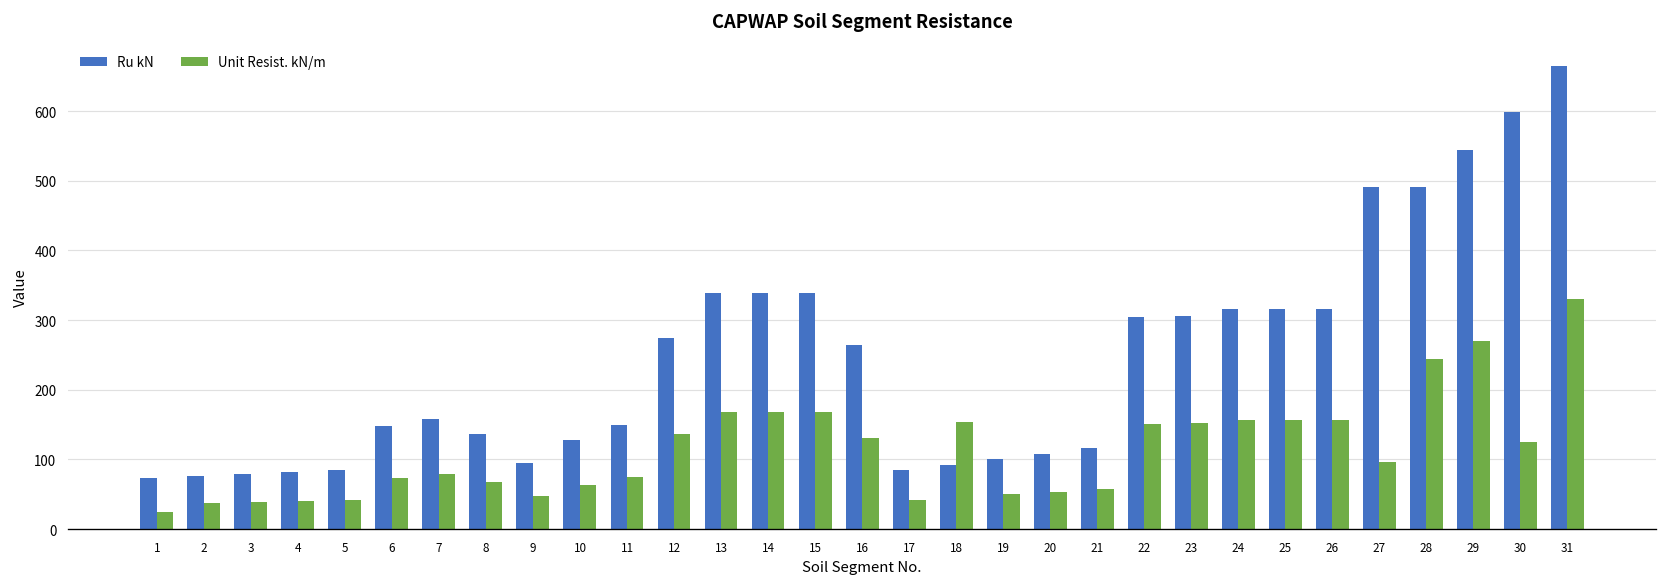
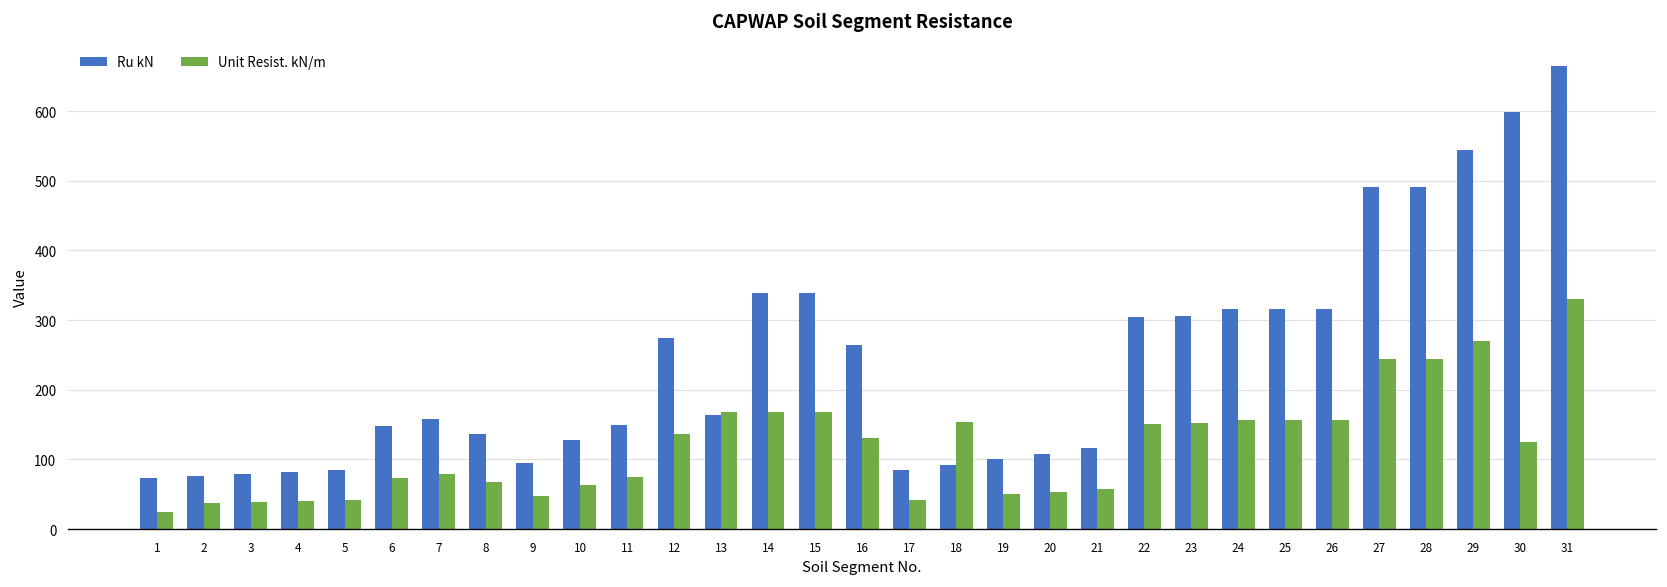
  {
    "Ru kN": {
      "1": 70,
      "2": 80,
      "3": 80,
      "4": 80,
      "5": 80,
      "6": 150,
      "7": 160,
      "8": 140,
      "9": 90,
      "10": 130,
      "11": 150,
      "12": 270,
-     "13": 340,
+     "13": 160,
      "14": 340,
      "15": 340,
      "16": 260,
      "17": 80,
      "18": 90,
      "19": 100,
      "20": 110,
      "21": 120,
      "22": 300,
      "23": 310,
      "24": 320,
      "25": 320,
      "26": 320,
      "27": 490,
      "28": 490,
      "29": 540,
      "30": 600,
      "31": 660
    },
    "Unit Resist. kN/m": {
      "1": 20,
      "2": 40,
      "3": 40,
      "4": 40,
      "5": 40,
      "6": 70,
      "7": 80,
      "8": 70,
      "9": 50,
      "10": 60,
      "11": 70,
      "12": 140,
      "13": 170,
      "14": 170,
      "15": 170,
      "16": 130,
      "17": 40,
      "18": 150,
      "19": 50,
      "20": 50,
      "21": 60,
      "22": 150,
      "23": 150,
      "24": 160,
      "25": 160,
      "26": 160,
-     "27": 100,
+     "27": 240,
      "28": 240,
      "29": 270,
      "30": 120,
      "31": 330
    }
  }
